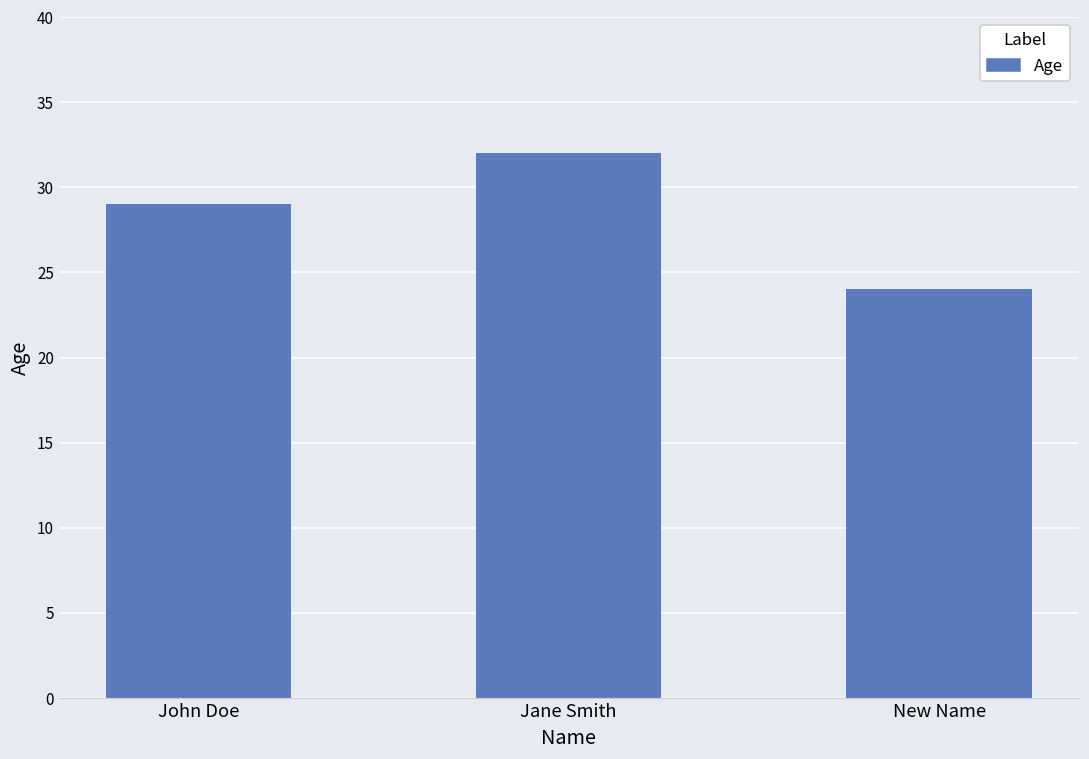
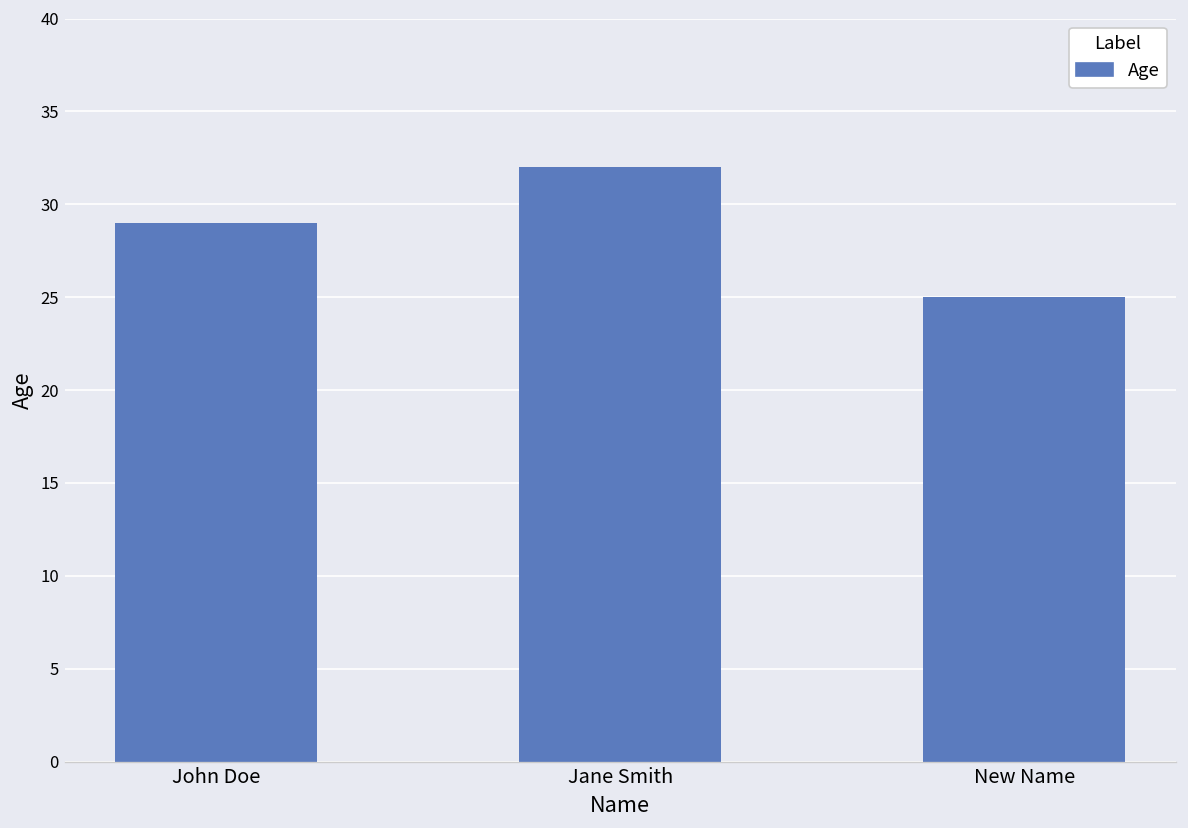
  {
    "John Doe": 29,
    "Jane Smith": 32,
-   "New Name": 24
+   "New Name": 25
  }
